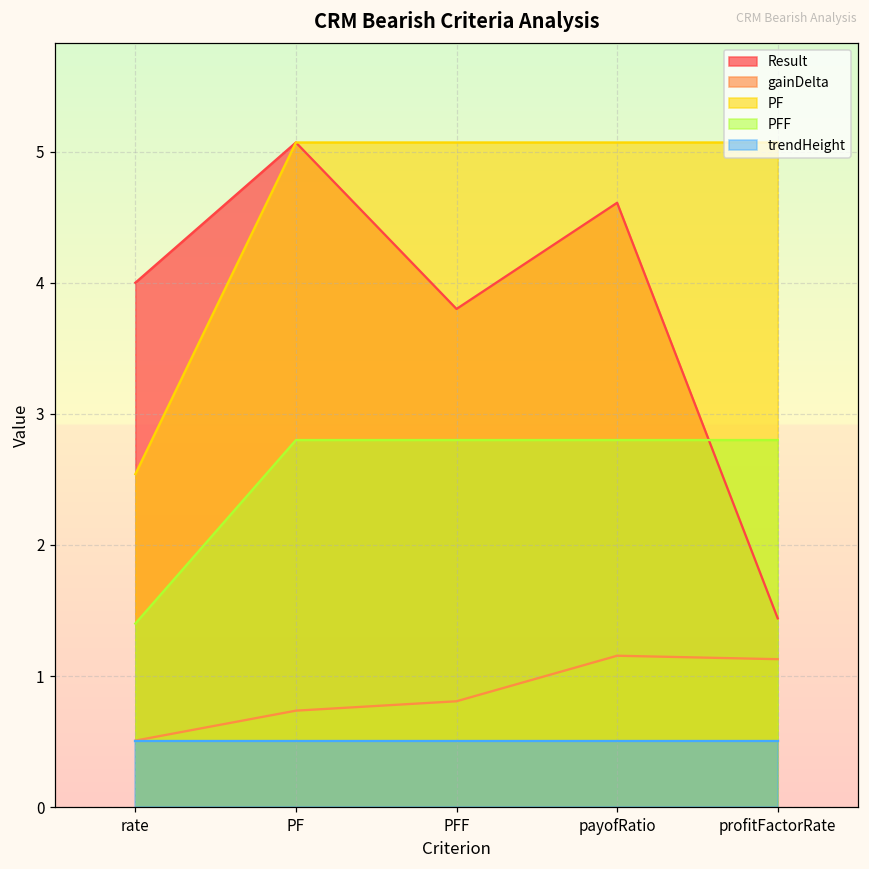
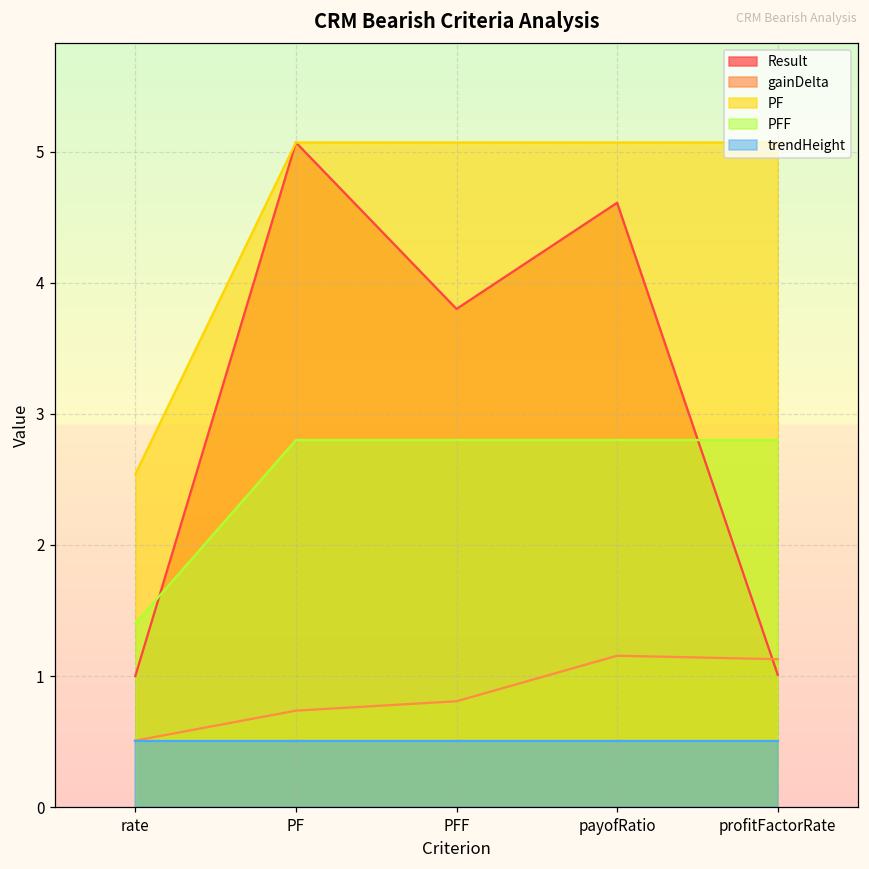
  {
    "Result": {
-     "rate": 4,
+     "rate": 1,
      "PFF": 3.80,
      "payofRatio": 4.61,
-     "profitFactorRate": 1.44
+     "profitFactorRate": 1.01
    },
    "gainDelta": {
      "PF": 0.74,
      "PFF": 0.81,
      "payofRatio": 1.15,
      "profitFactorRate": 1.13
    },
    "PF": {
      "rate": 2.54,
      "PFF": 5.07,
      "payofRatio": 5.07
    },
    "PFF": {
      "rate": 1.40,
      "PF": 2.80,
      "PFF": 2.80,
      "payofRatio": 2.80,
      "profitFactorRate": 2.80
    },
    "trendHeight": {
      "PF": 0.51,
      "PFF": 0.51,
      "payofRatio": 0.51,
      "profitFactorRate": 0.51
    }
  }
